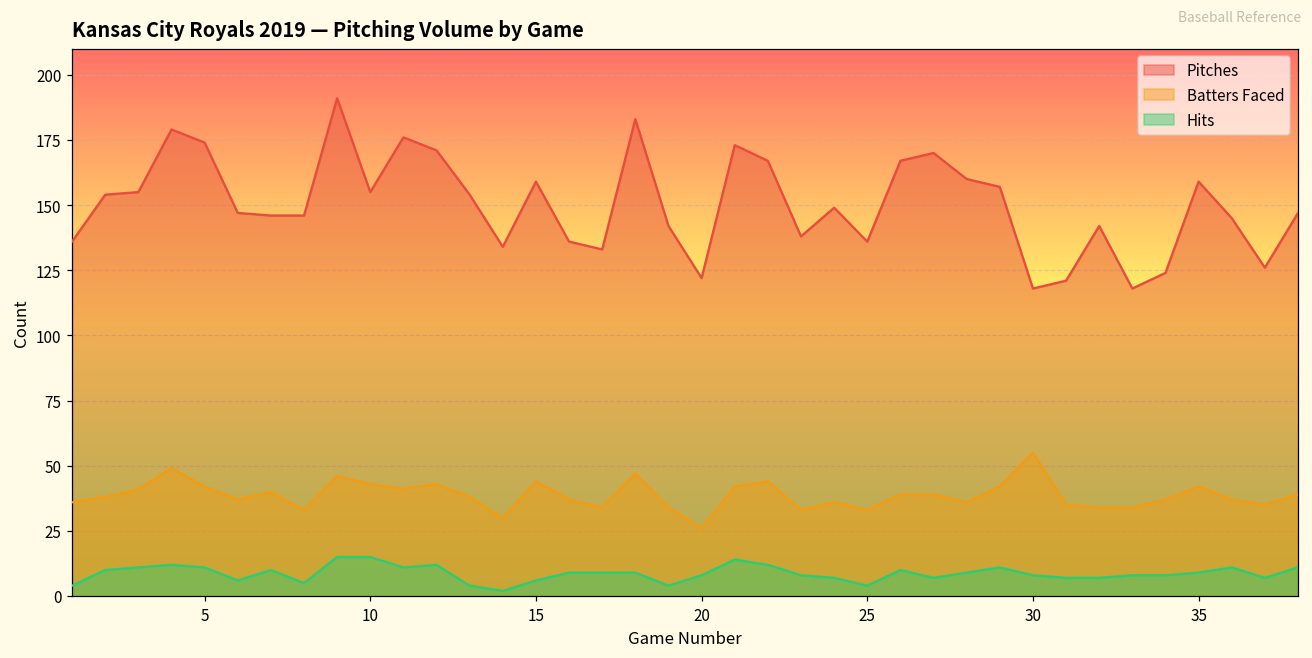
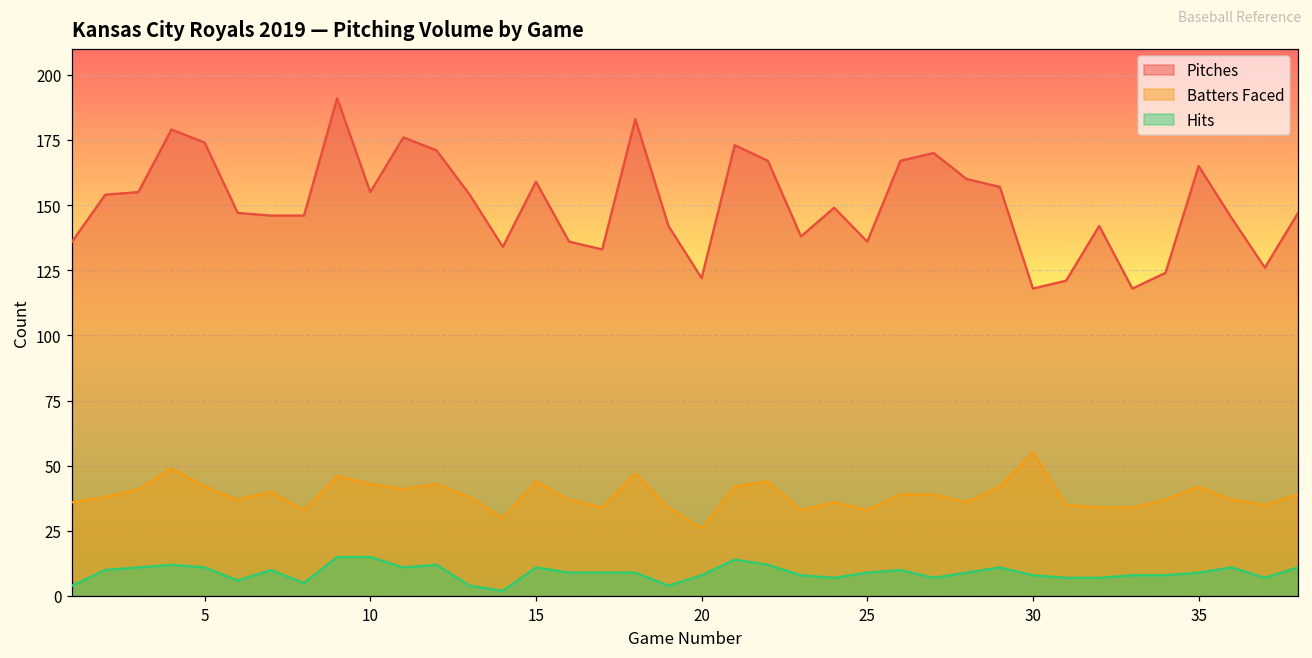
  {
    "Pitches": {
      "5": 174,
      "10": 155,
      "15": 159,
      "20": 122,
      "25": 136,
      "30": 118,
-     "35": 159
+     "35": 165
    },
    "Batters Faced": {
      "5": 42,
      "10": 43,
      "15": 44,
      "20": 26,
      "25": 33,
      "30": 55,
      "35": 42
    },
    "Hits": {
      "5": 11,
      "10": 15,
-     "15": 6,
+     "15": 11,
      "20": 8,
-     "25": 4,
+     "25": 9,
      "30": 8,
      "35": 9
    }
  }
